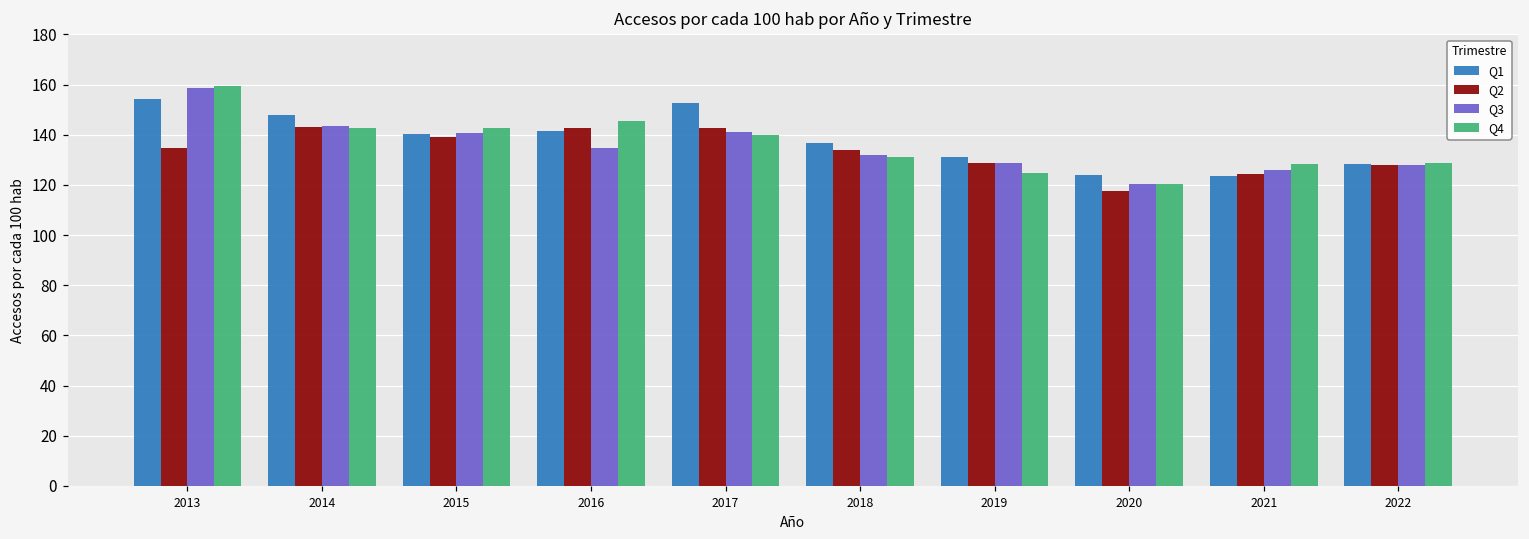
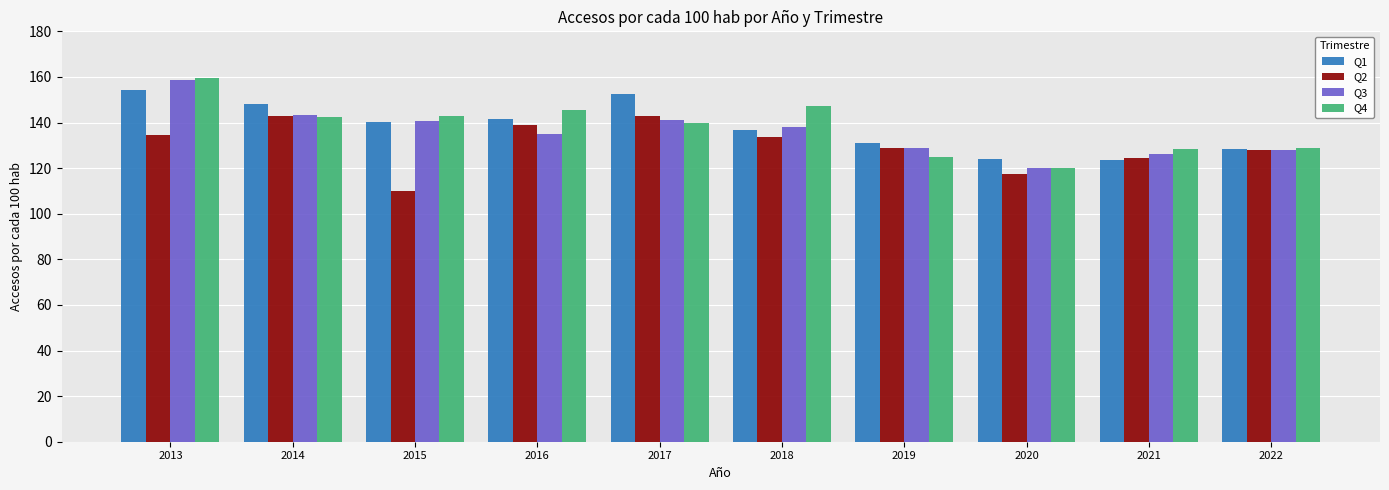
  {
    "Q1": {
      "2013": 154,
      "2014": 148,
      "2015": 140,
      "2016": 142,
      "2017": 153,
      "2018": 137,
      "2019": 131,
      "2020": 124,
      "2021": 124,
      "2022": 128
    },
    "Q2": {
      "2013": 135,
      "2014": 143,
-     "2015": 139,
-     "2016": 143,
+     "2015": 110,
+     "2016": 139,
      "2017": 143,
      "2018": 134,
      "2019": 129,
      "2020": 117,
      "2021": 124,
      "2022": 128
    },
    "Q3": {
      "2013": 159,
      "2014": 143,
      "2015": 141,
      "2016": 135,
      "2017": 141,
-     "2018": 132,
+     "2018": 138,
      "2019": 129,
      "2020": 120,
      "2021": 126,
      "2022": 128
    },
    "Q4": {
      "2013": 159,
      "2014": 143,
      "2015": 143,
      "2016": 146,
      "2017": 140,
-     "2018": 131,
+     "2018": 147,
      "2019": 125,
      "2020": 120,
      "2021": 128,
      "2022": 129
    }
  }
